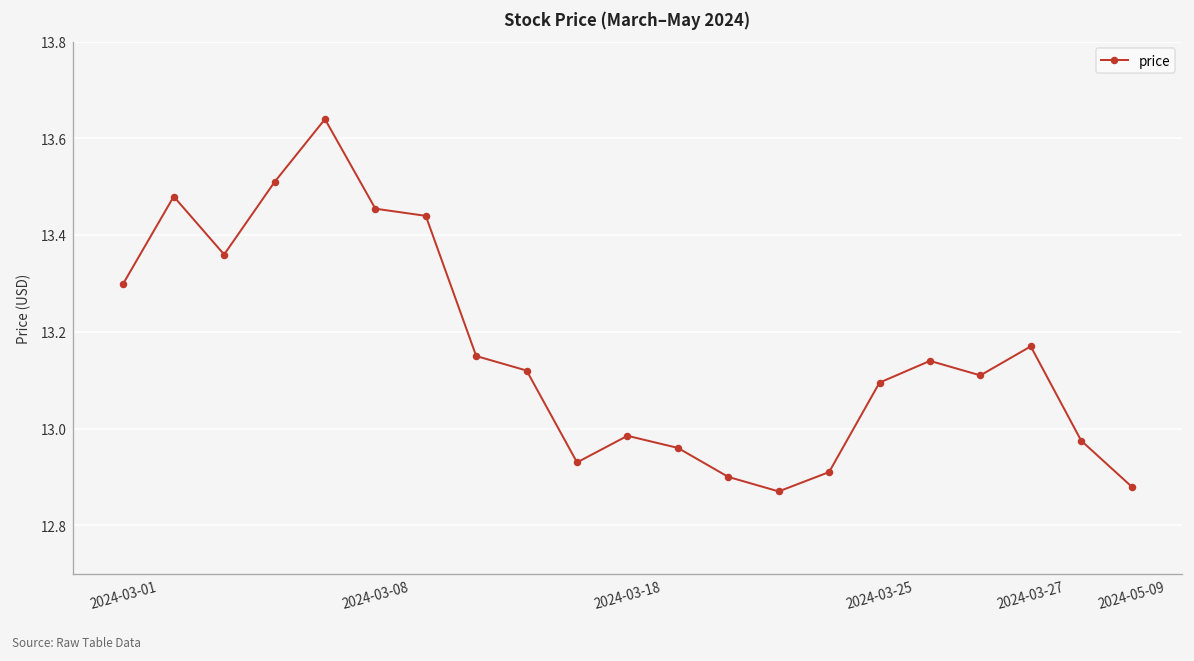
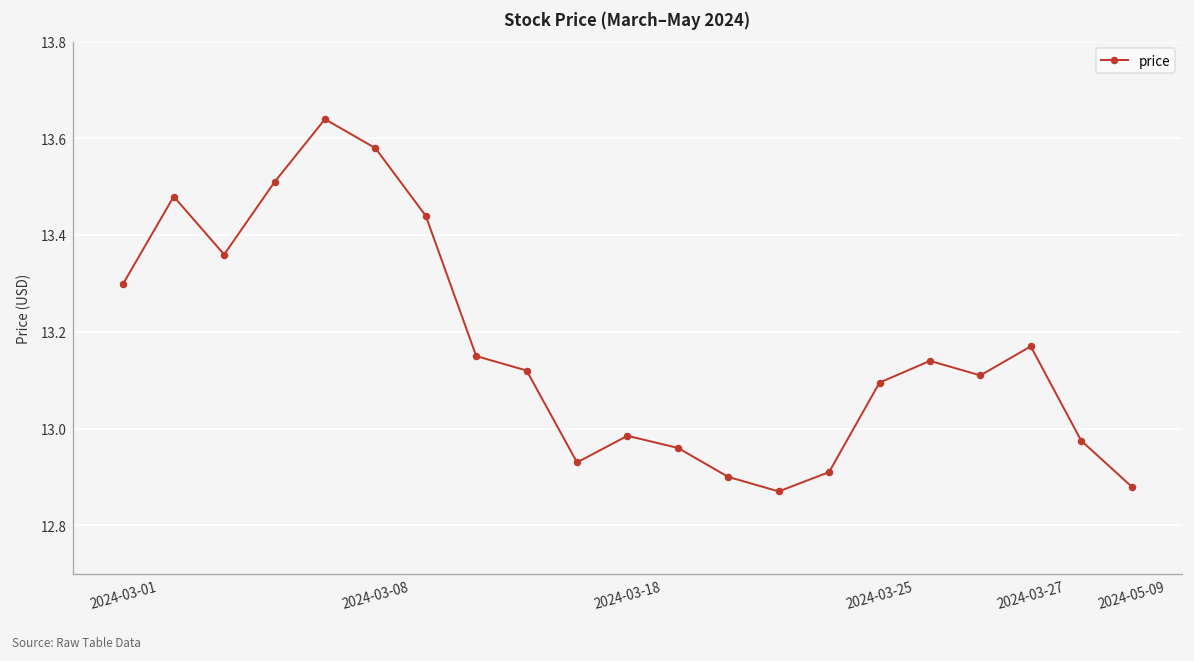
  {
    "2024-03-01": 13.30,
-   "2024-03-08": 13.45,
+   "2024-03-08": 13.58,
    "2024-03-18": 12.98,
    "2024-03-27": 13.17,
    "2024-05-09": 12.88
  }
